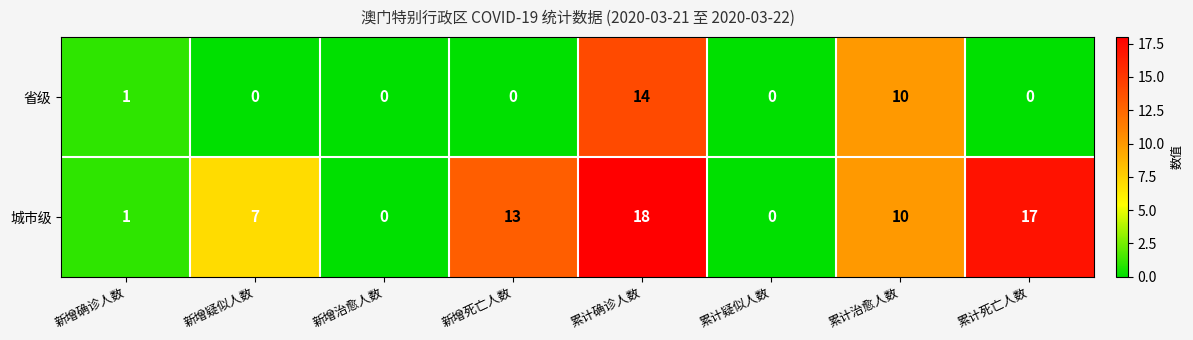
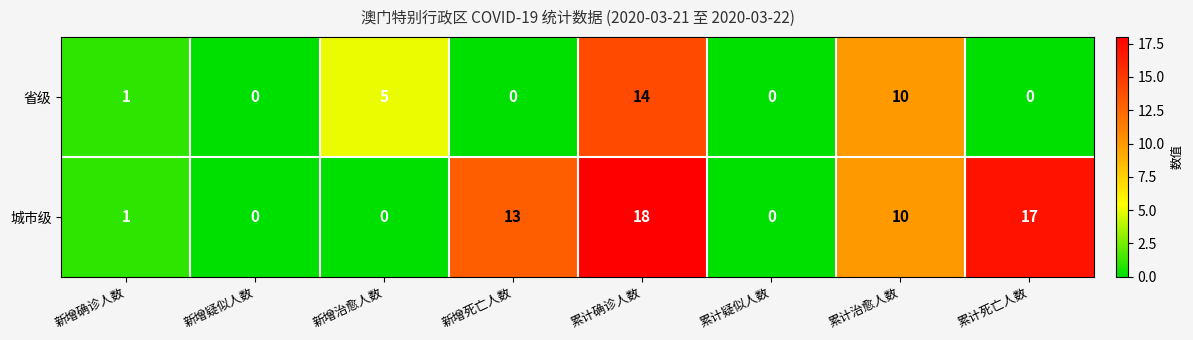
  {
    "省级": {
      "新增确诊人数": 1,
      "新增疑似人数": 0,
-     "新增治愈人数": 0,
+     "新增治愈人数": 5,
      "新增死亡人数": 0,
      "累计确诊人数": 14,
      "累计疑似人数": 0,
      "累计治愈人数": 10,
      "累计死亡人数": 0
    },
    "城市级": {
      "新增确诊人数": 1,
-     "新增疑似人数": 7,
+     "新增疑似人数": 0,
      "新增治愈人数": 0,
      "新增死亡人数": 13,
      "累计确诊人数": 18,
      "累计疑似人数": 0,
      "累计治愈人数": 10,
      "累计死亡人数": 17
    }
  }
